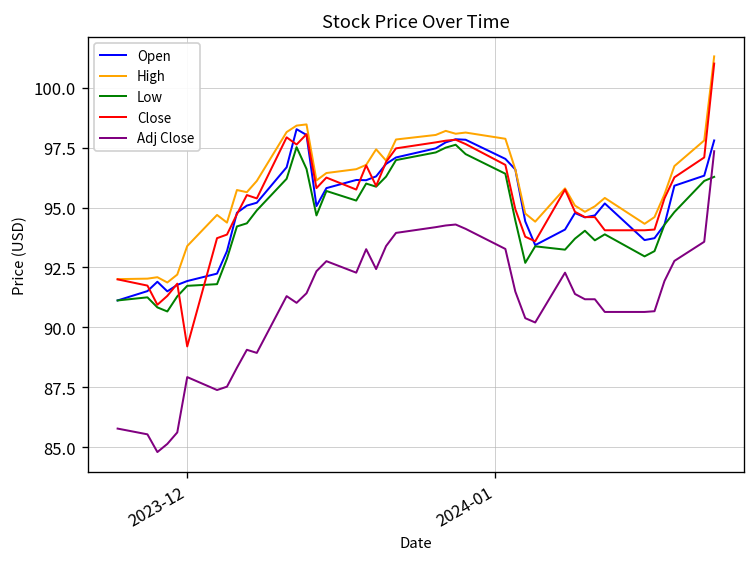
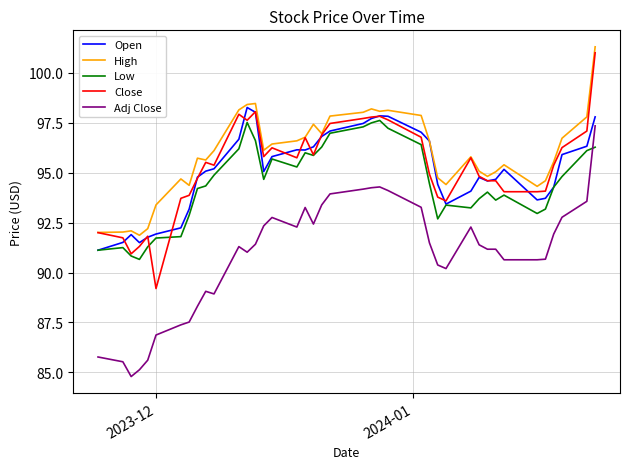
  {
    "Open": {
      "2023-12": 91.9
    },
    "High": {
      "2023-12": 93.4
    },
    "Low": {
      "2023-12": 91.7
    },
    "Close": {
      "2023-12": 89.2
    },
    "Adj Close": {
-     "2023-12": 87.9
+     "2023-12": 86.9
    }
  }
